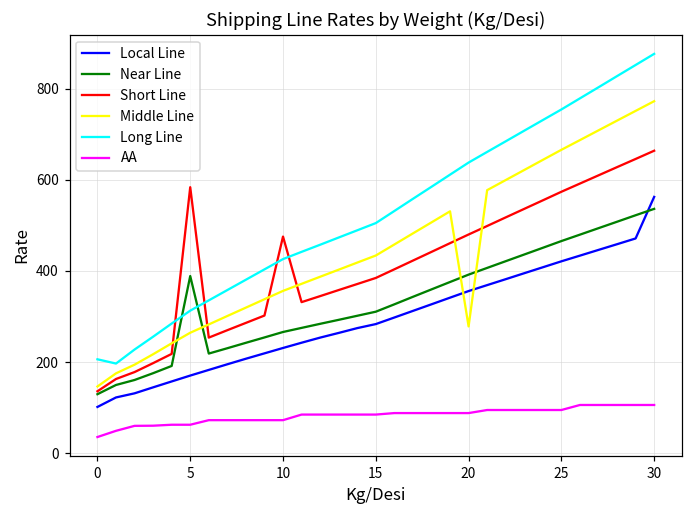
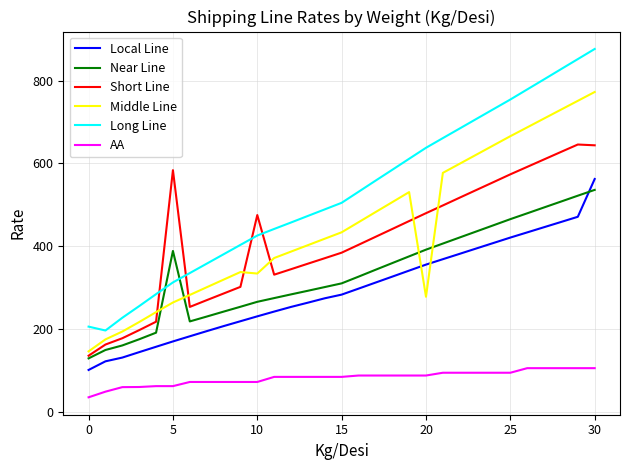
  {
    "Local Line": {
      "0": 100,
      "5": 170,
      "10": 230,
      "15": 280,
      "20": 360,
      "25": 420,
      "30": 560
    },
    "Near Line": {
      "0": 130,
      "5": 390,
      "10": 270,
      "15": 310,
      "20": 390,
      "25": 470,
      "30": 540
    },
    "Short Line": {
      "0": 140,
      "5": 580,
      "10": 480,
      "15": 380,
      "20": 480,
      "25": 570,
-     "30": 660
+     "30": 640
    },
    "Middle Line": {
      "0": 150,
      "5": 260,
-     "10": 360,
+     "10": 330,
      "15": 430,
      "20": 280,
      "25": 670,
      "30": 770
    },
    "Long Line": {
      "0": 210,
      "5": 310,
      "10": 430,
      "15": 510,
      "20": 640,
      "25": 750,
      "30": 880
    },
    "AA": {
      "0": 40,
      "5": 60,
      "10": 70,
      "15": 80,
      "20": 90,
      "25": 90,
      "30": 110
    }
  }
